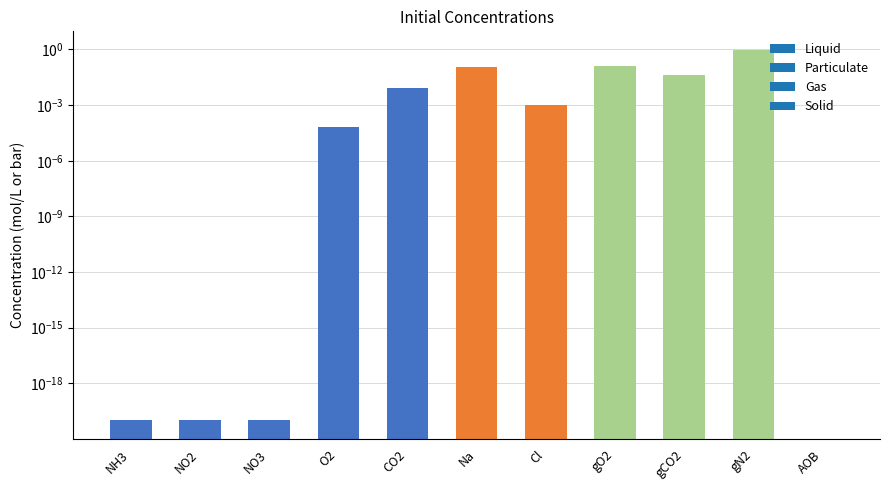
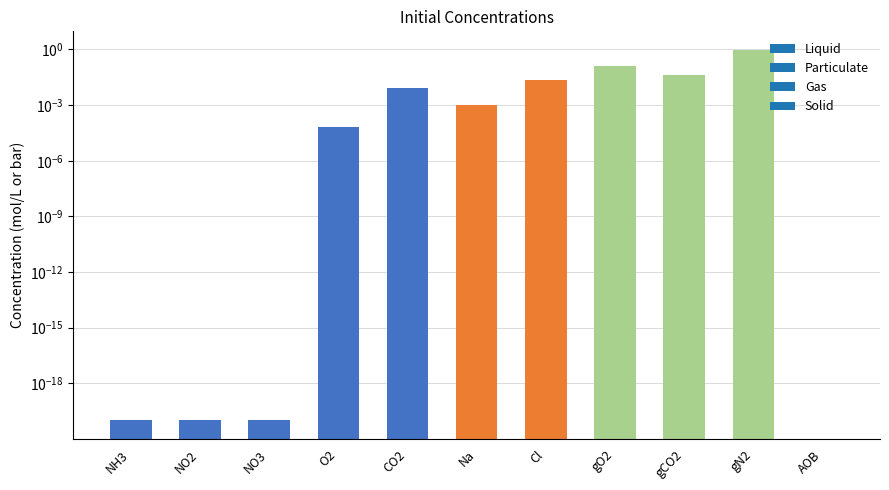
  {
    "NH3": 0.000000000000,
    "NO2": 0.000000000000,
    "NO3": 0.000000000000,
    "O2": 0.00006,
    "CO2": 0.008,
-   "Na": 0.1,
-   "Cl": 0.001,
+   "Na": 0.001,
+   "Cl": 0.02,
    "gO2": 0.1,
    "gCO2": 0.04,
    "gN2": 1
  }
